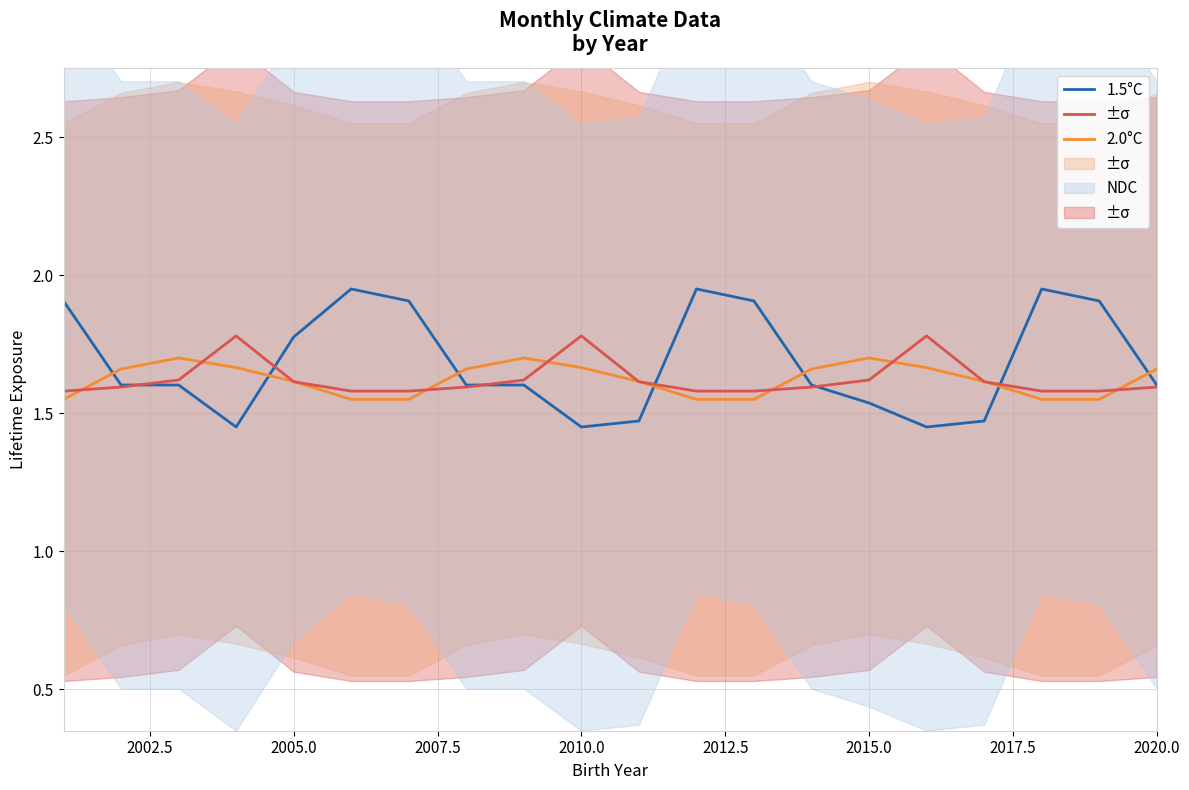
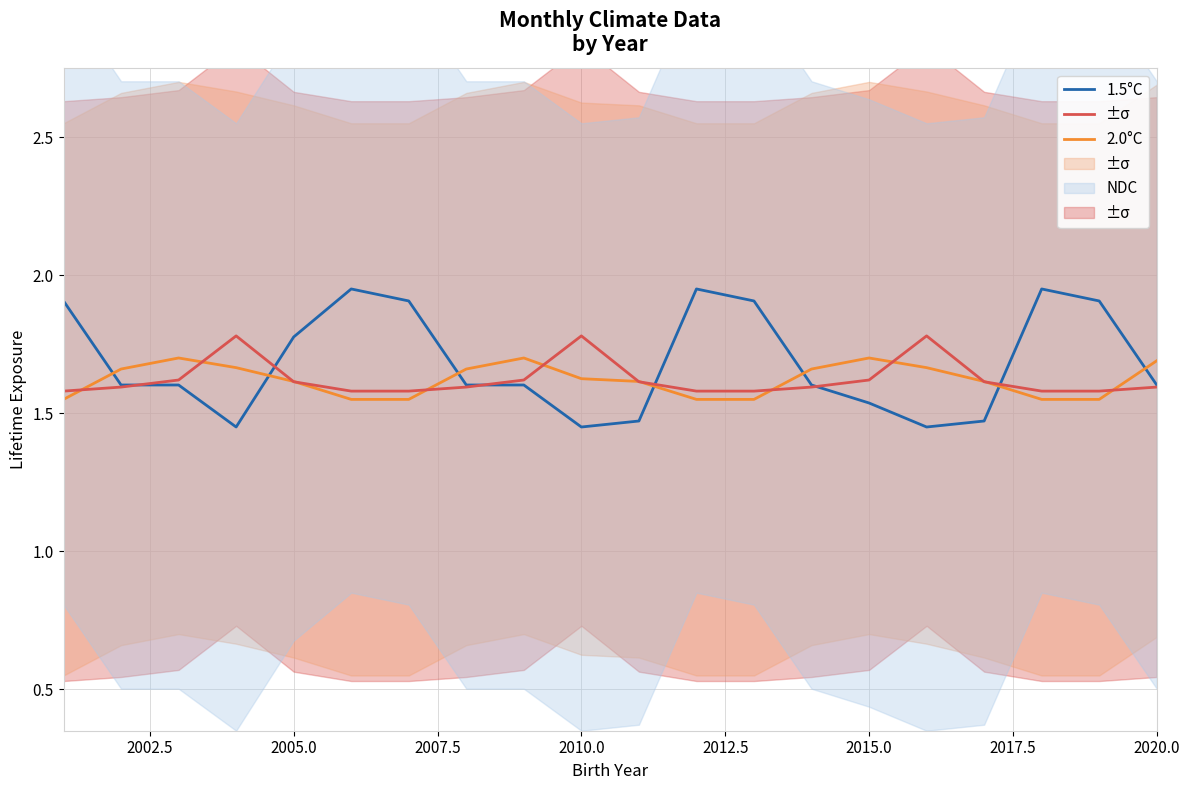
  {
    "1.5°C": {
      "2005.0": 1.78,
      "2010.0": 1.45,
      "2015.0": 1.54
    },
    "2.0°C": {
-     "2010.0": 1.66,
+     "2010.0": 1.63,
      "2015.0": 1.70,
-     "2020.0": 1.66
+     "2020.0": 1.69
    }
  }
